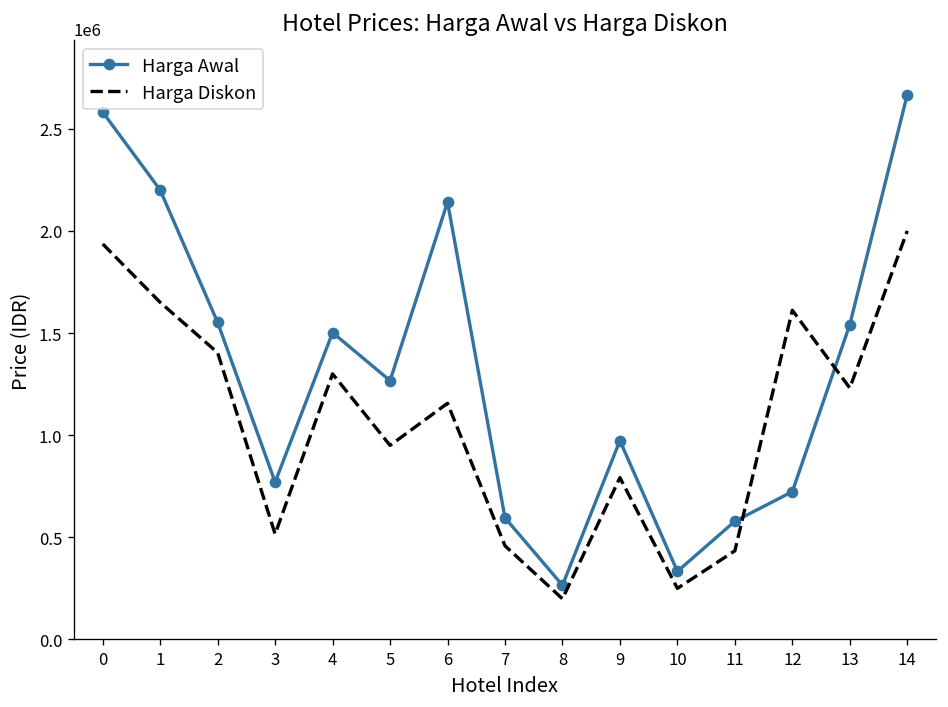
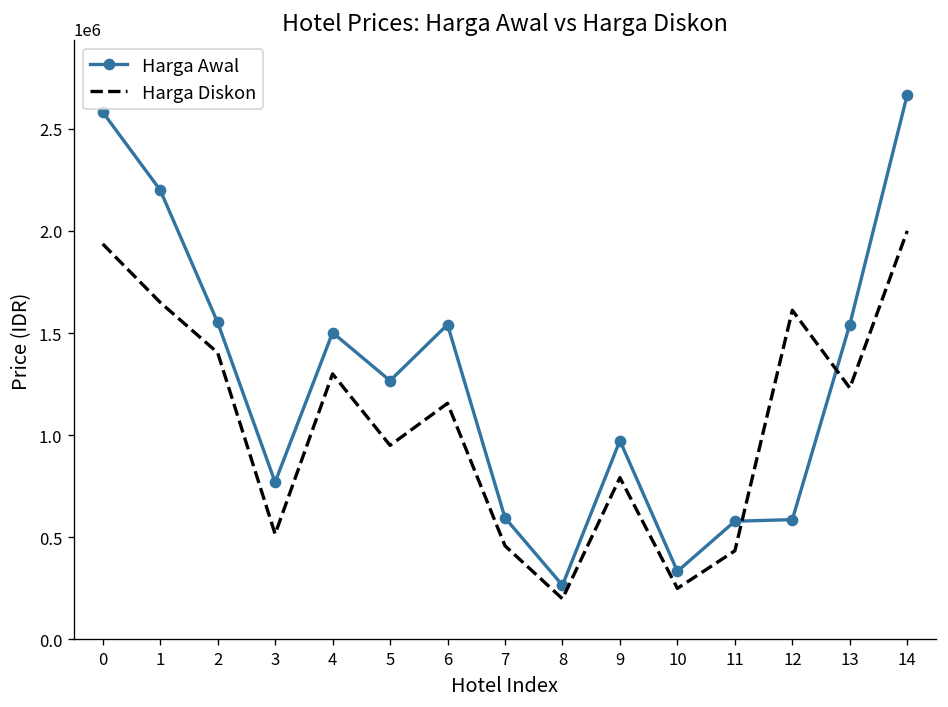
  {
    "Harga Awal": {
      "0": 2580000,
      "1": 2200000,
      "2": 1550000,
      "3": 770000,
      "4": 1500000,
      "5": 1270000,
-     "6": 2140000,
+     "6": 1540000,
      "7": 600000,
      "8": 270000,
      "9": 970000,
      "10": 330000,
      "11": 580000,
-     "12": 720000,
+     "12": 590000,
      "13": 1540000,
      "14": 2670000
    },
    "Harga Diskon": {
      "0": 1940000,
      "1": 1650000,
      "2": 1400000,
      "3": 520000,
      "4": 1300000,
      "5": 950000,
      "6": 1160000,
      "7": 460000,
      "8": 200000,
      "9": 790000,
      "10": 250000,
      "11": 430000,
      "12": 1610000,
      "13": 1230000,
      "14": 2000000
    }
  }
